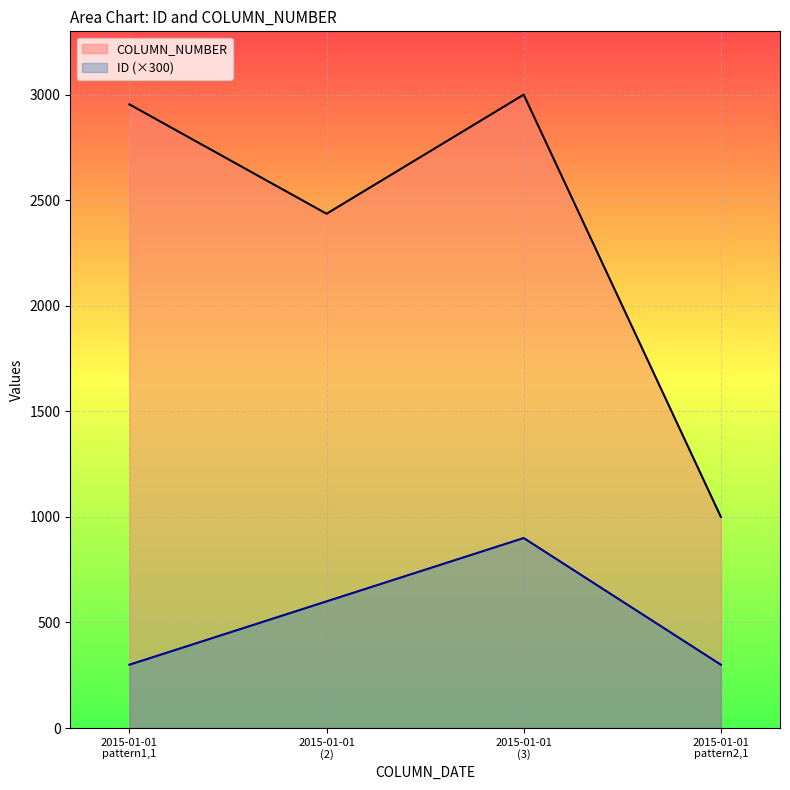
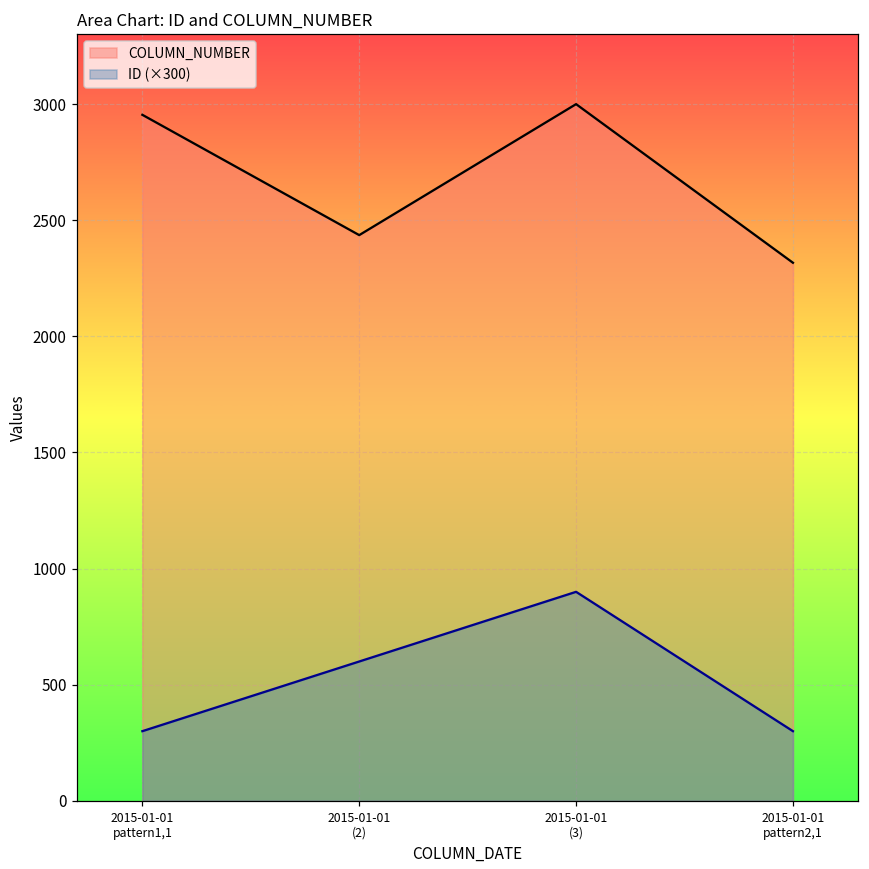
  {
    "COLUMN_NUMBER": {
      "2015-01-01 pattern1,1": 2950,
      "2015-01-01 (2)": 2440,
      "2015-01-01 (3)": 3000,
-     "2015-01-01 pattern2,1": 1000
+     "2015-01-01 pattern2,1": 2320
    },
    "ID (×300)": {
      "2015-01-01 pattern1,1": 300,
      "2015-01-01 (2)": 600,
      "2015-01-01 (3)": 900,
      "2015-01-01 pattern2,1": 300
    }
  }
